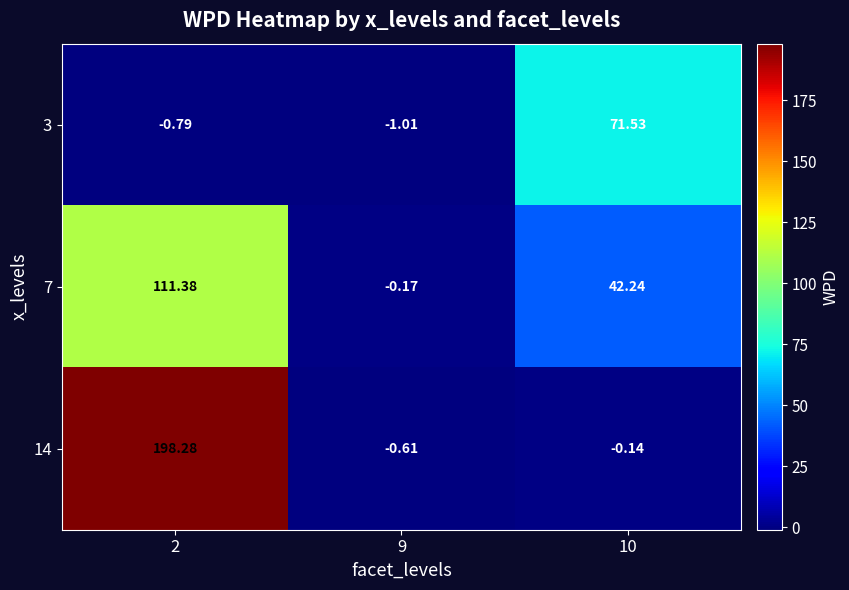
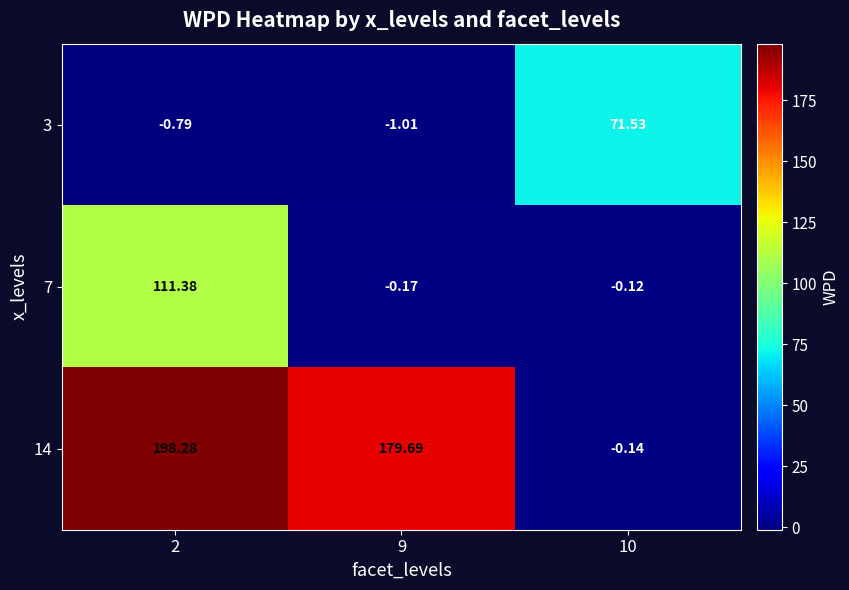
  {
    "3": {
      "2": -0.79,
      "9": -1.01,
      "10": 71.53
    },
    "7": {
      "2": 111.38,
      "9": -0.17,
-     "10": 42.24
+     "10": -0.12
    },
    "14": {
      "2": 198.28,
-     "9": -0.61,
+     "9": 179.69,
      "10": -0.14
    }
  }
